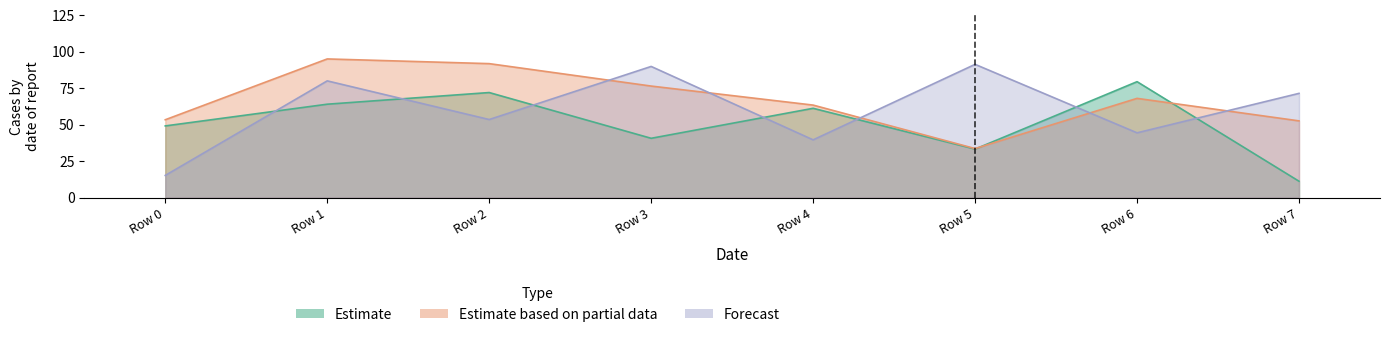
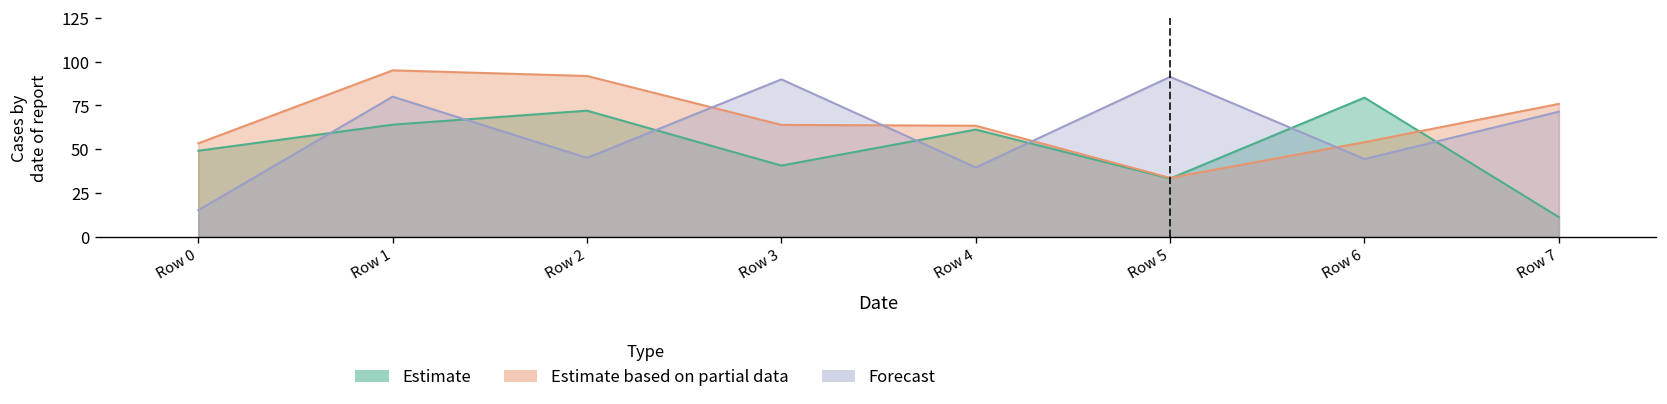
  {
    "Estimate": {
      "Row 0": 49,
      "Row 1": 64,
      "Row 2": 72,
      "Row 3": 41,
      "Row 4": 61,
      "Row 6": 79,
      "Row 7": 11
    },
    "Estimate based on partial data": {
      "Row 0": 53,
      "Row 1": 95,
      "Row 2": 92,
-     "Row 3": 76,
+     "Row 3": 64,
      "Row 4": 63,
-     "Row 6": 68,
-     "Row 7": 53
+     "Row 6": 54,
+     "Row 7": 76
    },
    "Forecast": {
      "Row 0": 15,
      "Row 1": 80,
-     "Row 2": 54,
+     "Row 2": 45,
      "Row 3": 90,
      "Row 4": 40,
      "Row 5": 91,
      "Row 6": 44,
      "Row 7": 71
    }
  }
